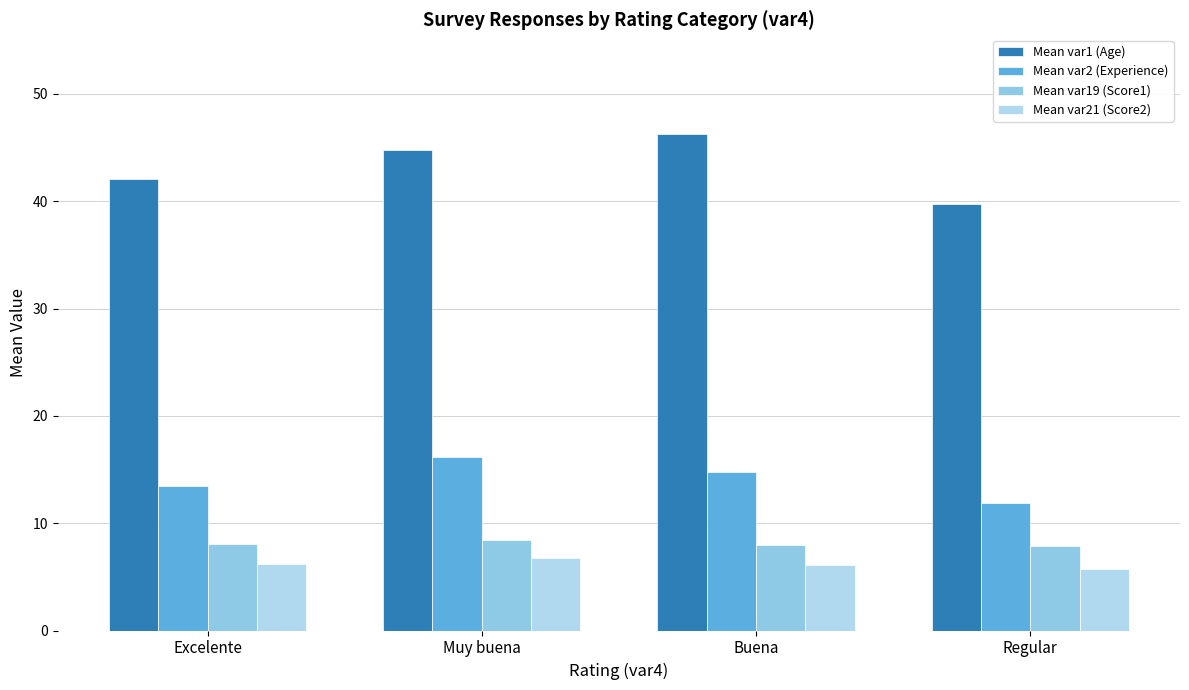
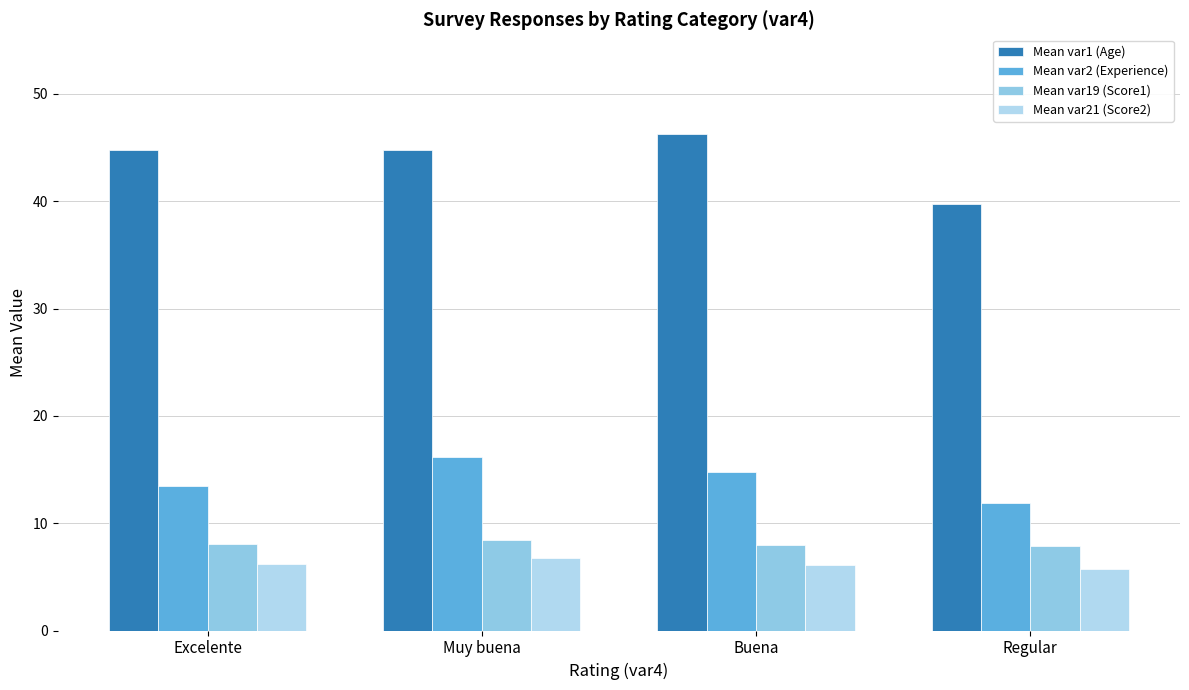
  {
    "Mean var1 (Age)": {
-     "Excelente": 42.1,
+     "Excelente": 44.8,
      "Muy buena": 44.8,
      "Buena": 46.3,
      "Regular": 39.7
    }
  }
